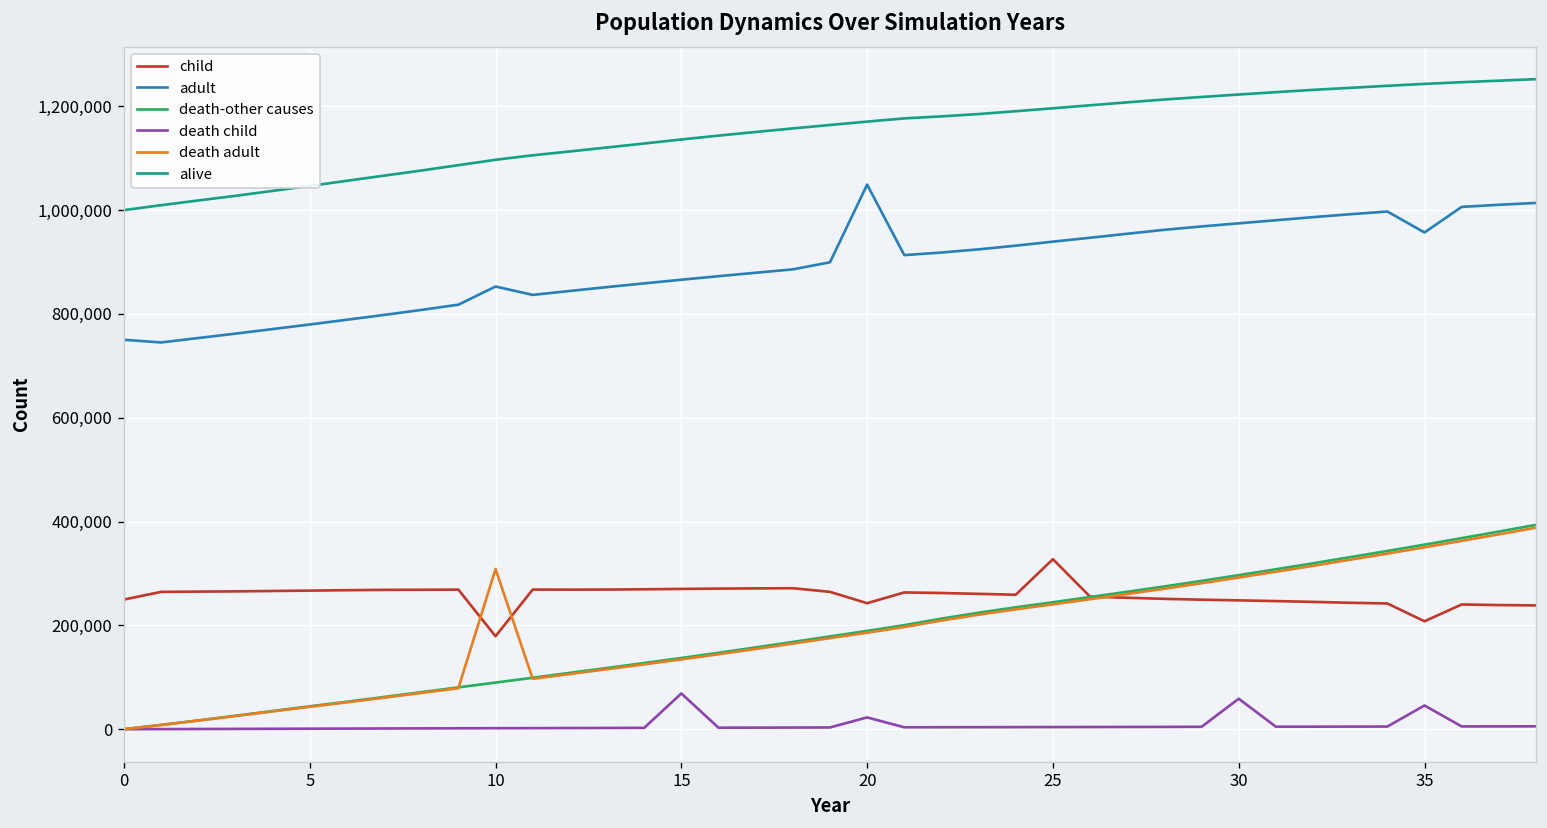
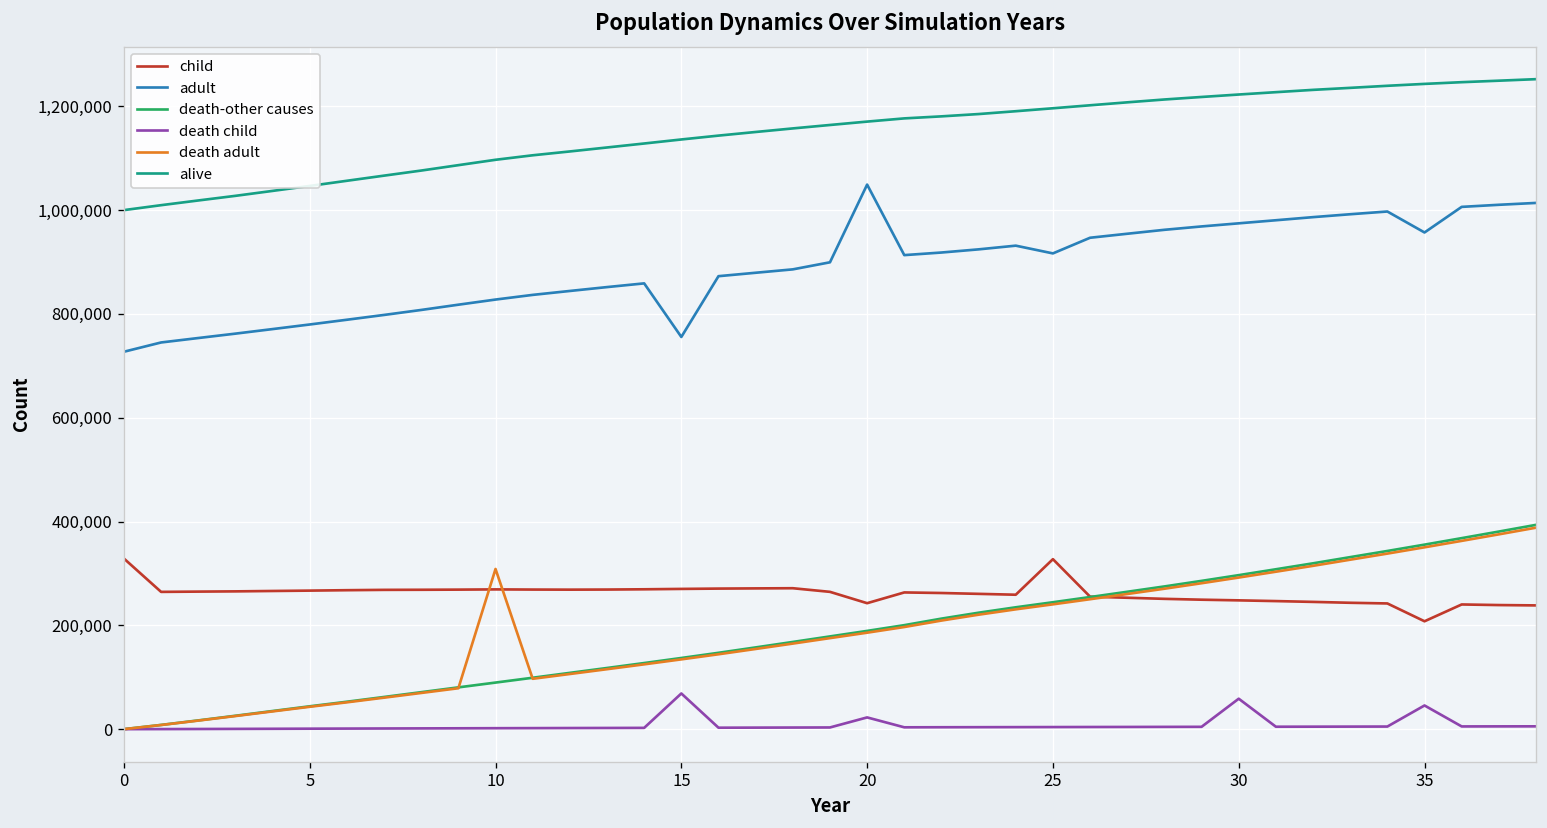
  {
    "child": {
-     "0": "250,000",
+     "0": "330,000",
      "5": "270,000",
-     "10": "180,000",
+     "10": "270,000",
      "15": "270,000",
      "20": "240,000",
      "25": "330,000",
      "30": "250,000",
      "35": "210,000"
    },
    "adult": {
-     "0": "750,000",
+     "0": "730,000",
      "5": "780,000",
-     "10": "850,000",
-     "15": "870,000",
+     "10": "830,000",
+     "15": "760,000",
      "20": "1,050,000",
-     "25": "940,000",
+     "25": "920,000",
      "30": "970,000",
      "35": "960,000"
    },
    "death child": {
      "5": "0",
      "10": "0",
      "15": "70,000",
      "20": "20,000",
      "25": "0",
      "30": "60,000",
      "35": "50,000"
    },
    "death adult": {
      "10": "310,000"
    }
  }
